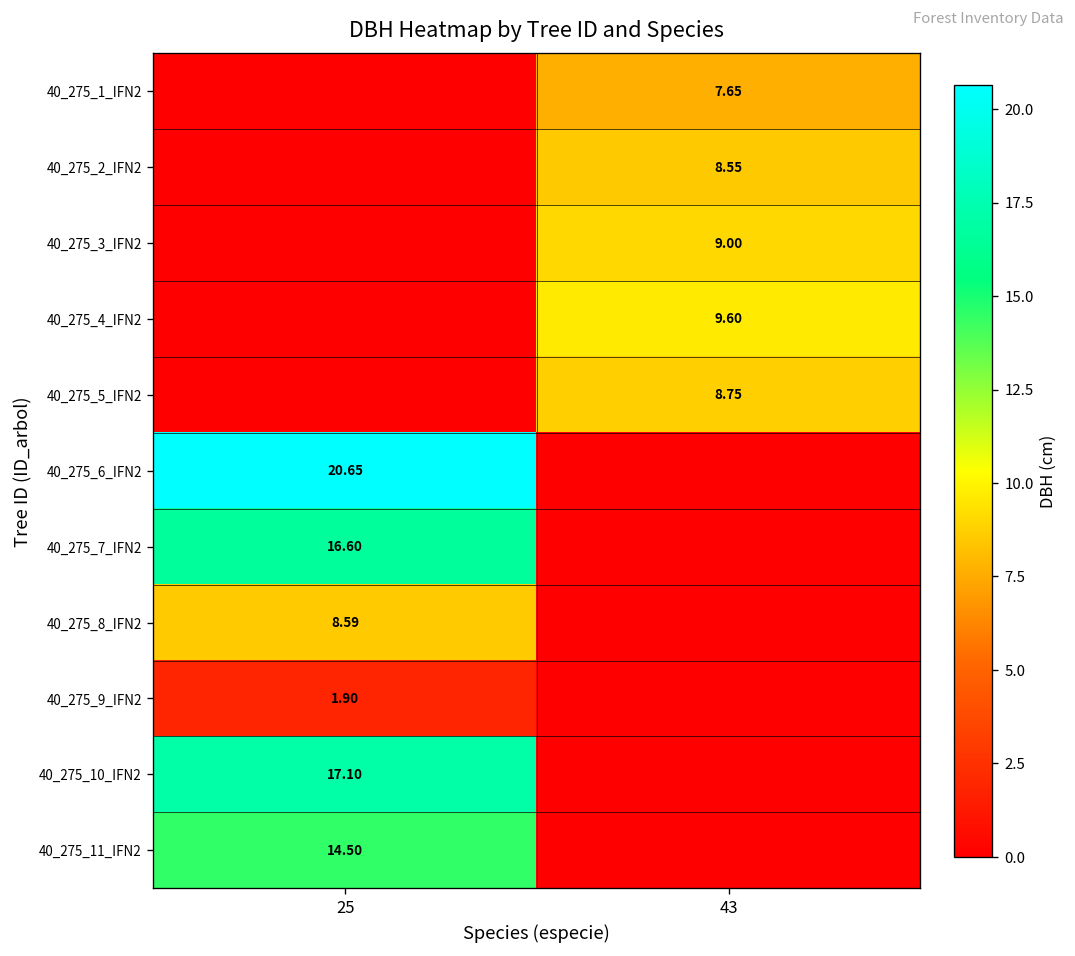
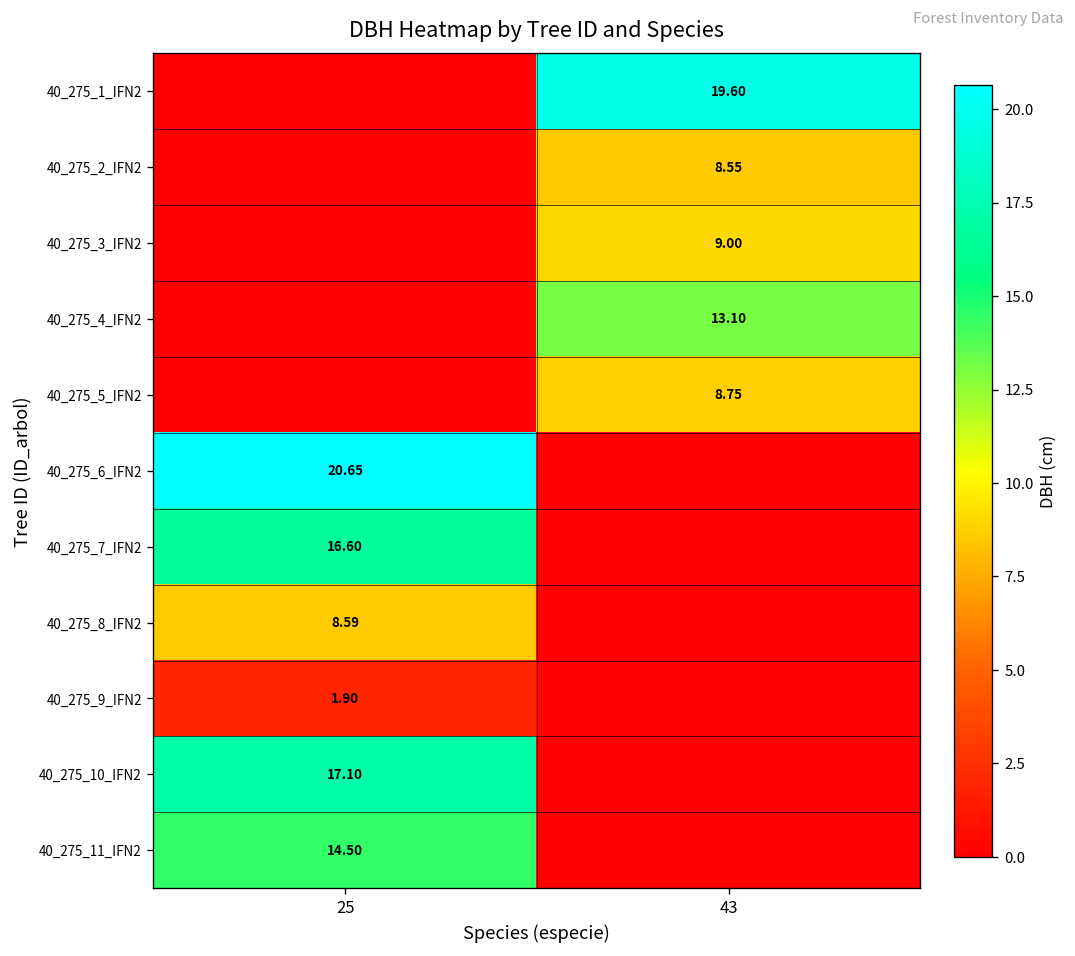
  {
    "40_275_1_IFN2": {
-     "43": 7.65
+     "43": 19.60
    },
    "40_275_2_IFN2": {
      "43": 8.55
    },
    "40_275_3_IFN2": {
      "43": 9.00
    },
    "40_275_4_IFN2": {
-     "43": 9.60
+     "43": 13.10
    },
    "40_275_5_IFN2": {
      "43": 8.75
    },
    "40_275_6_IFN2": {
      "25": 20.65
    },
    "40_275_7_IFN2": {
      "25": 16.60
    },
    "40_275_8_IFN2": {
      "25": 8.59
    },
    "40_275_9_IFN2": {
      "25": 1.90
    },
    "40_275_10_IFN2": {
      "25": 17.10
    },
    "40_275_11_IFN2": {
      "25": 14.50
    }
  }
